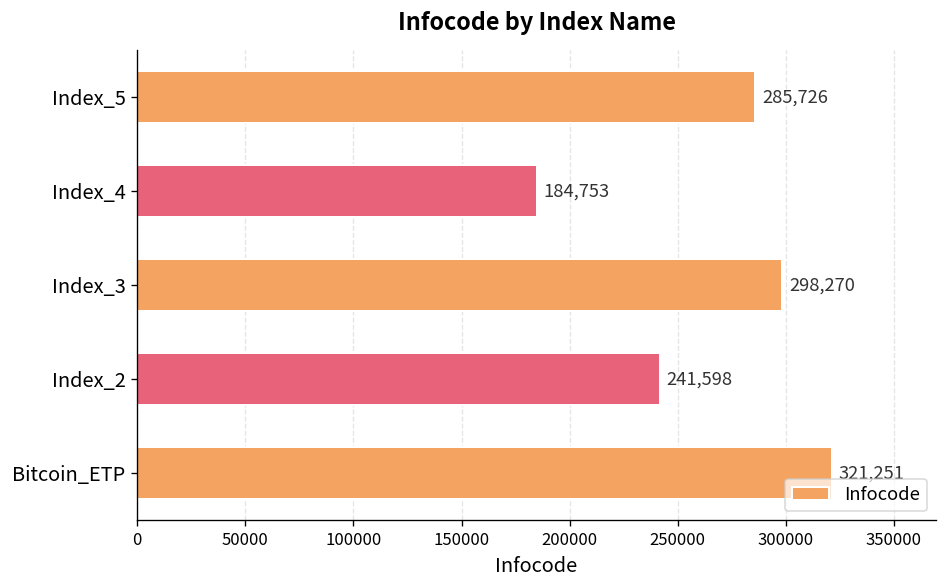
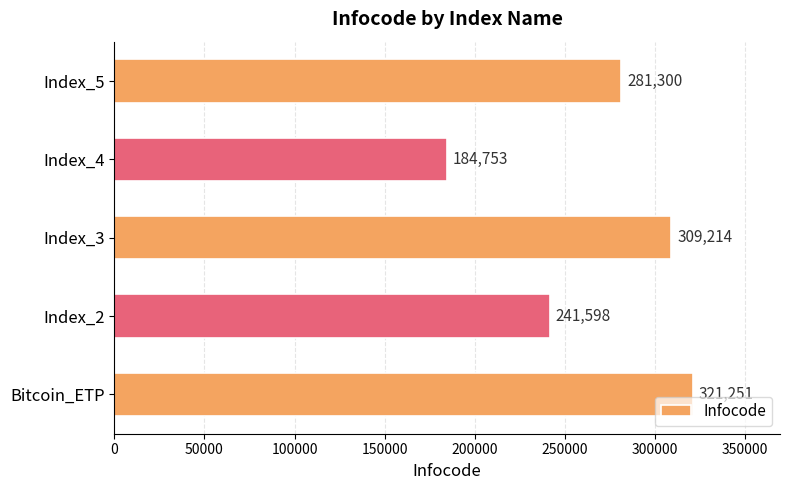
  {
-   "Index_5": "285,726",
+   "Index_5": "281,300",
    "Index_4": "184,753",
-   "Index_3": "298,270",
+   "Index_3": "309,214",
    "Index_2": "241,598"
  }
